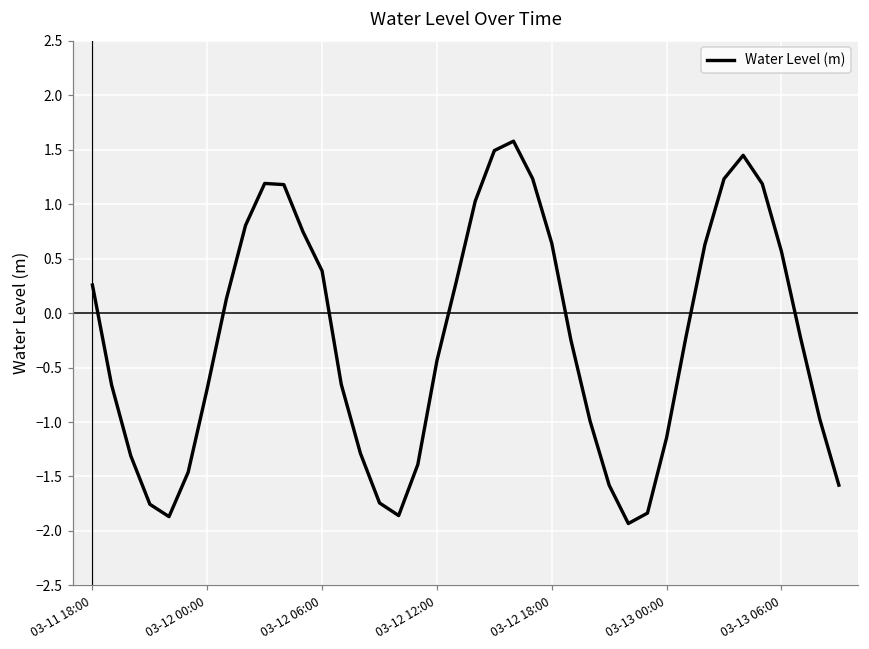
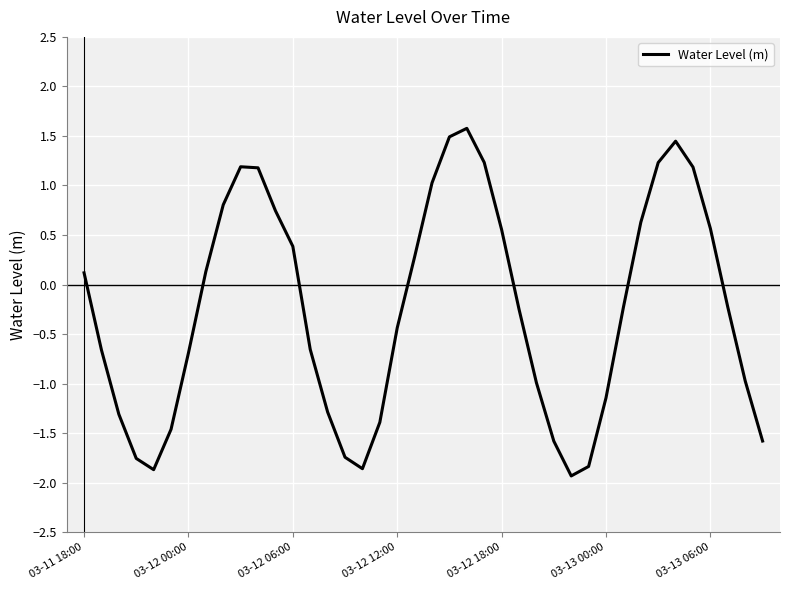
  {
-   "03-11 18:00": 0.3,
+   "03-11 18:00": 0.1,
    "03-12 00:00": -0.7,
    "03-12 06:00": 0.4,
    "03-12 12:00": -0.4,
-   "03-12 18:00": 0.64,
+   "03-12 18:00": 0.55,
    "03-13 00:00": -1.1,
    "03-13 06:00": 0.6
  }
